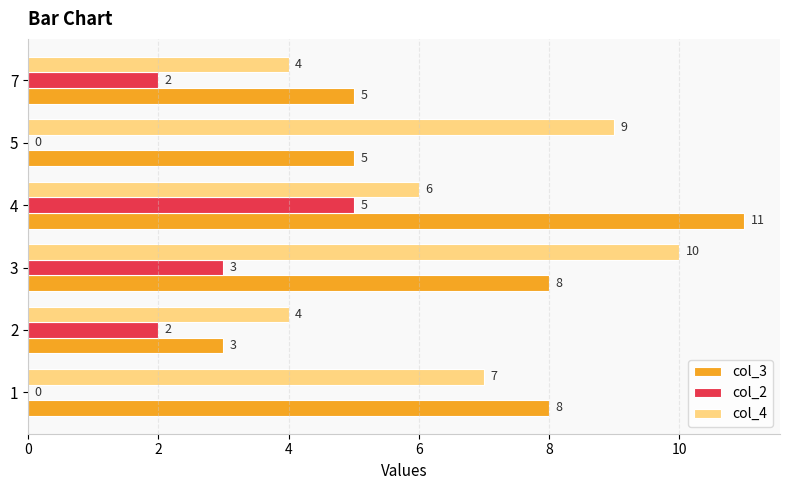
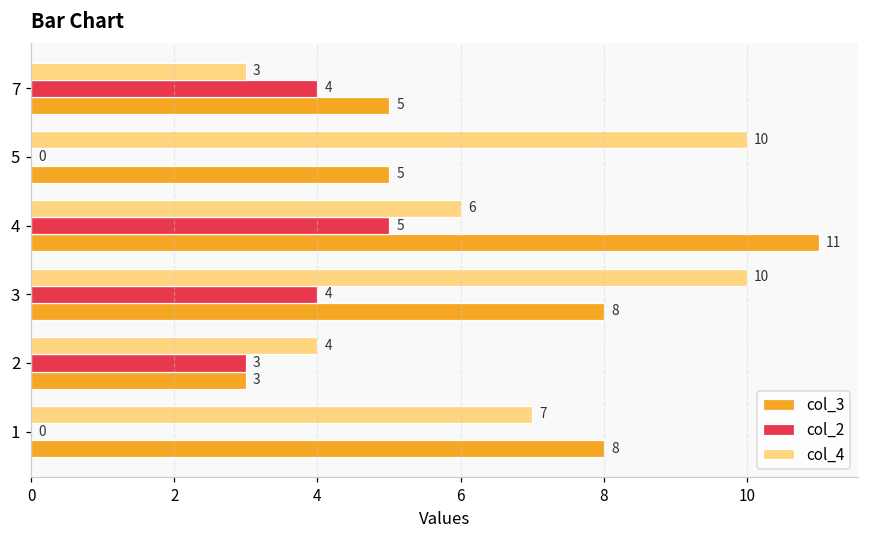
  {
    "col_3": {
      "7": 5,
      "5": 5,
      "4": 11,
      "3": 8,
      "2": 3,
      "1": 8
    },
    "col_2": {
-     "7": 2,
+     "7": 4,
      "5": 0,
      "4": 5,
-     "3": 3,
-     "2": 2,
+     "3": 4,
+     "2": 3,
      "1": 0
    },
    "col_4": {
-     "7": 4,
-     "5": 9,
+     "7": 3,
+     "5": 10,
      "4": 6,
      "3": 10,
      "2": 4,
      "1": 7
    }
  }
